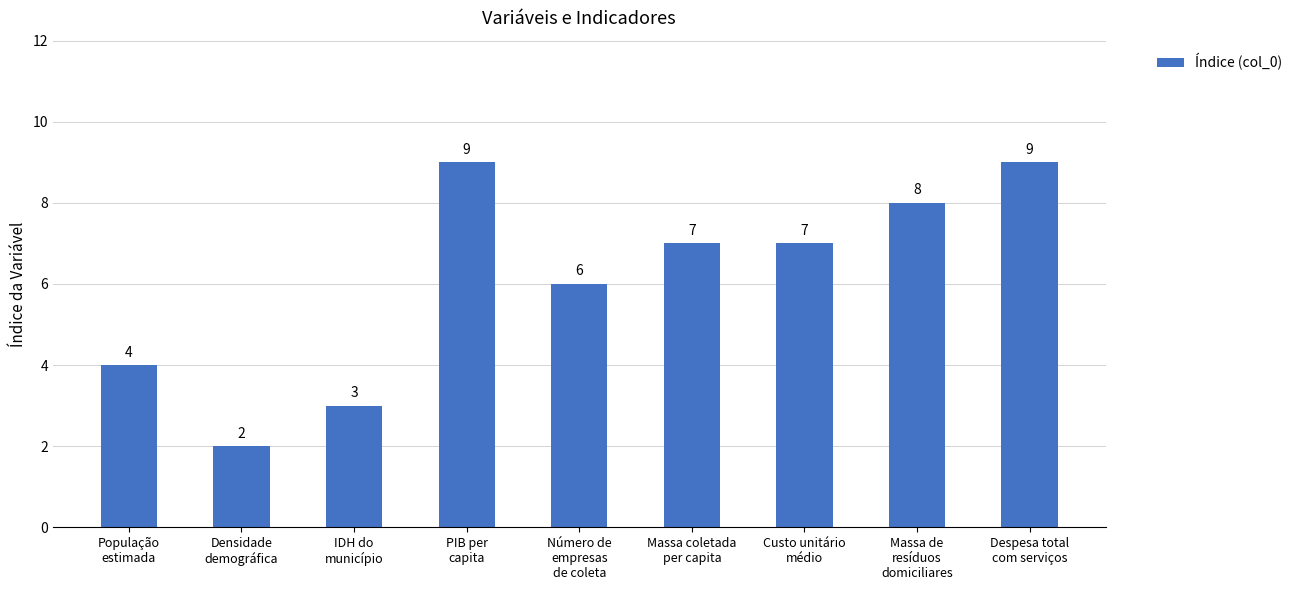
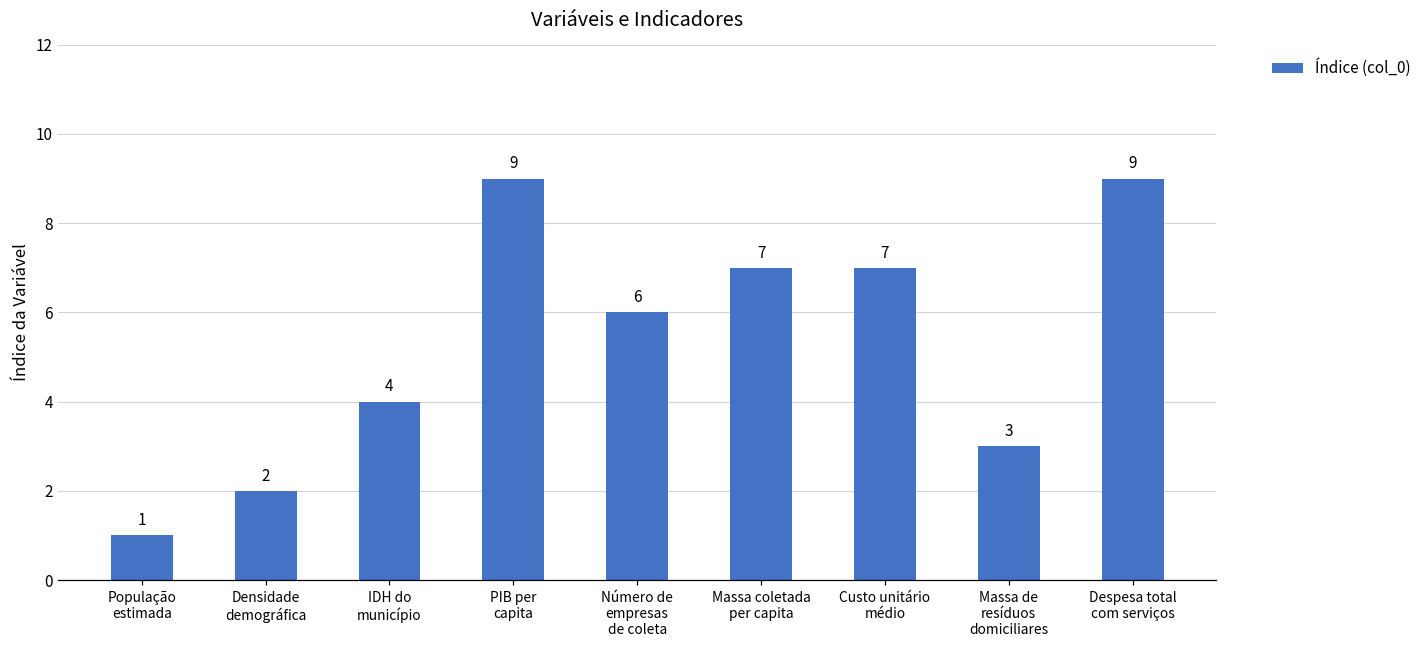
  {
-   "População estimada": 4,
+   "População estimada": 1,
    "Densidade demográfica": 2,
-   "IDH do município": 3,
+   "IDH do município": 4,
    "PIB per capita": 9,
    "Número de empresas de coleta": 6,
    "Massa coletada per capita": 7,
    "Custo unitário médio": 7,
-   "Massa de resíduos domiciliares": 8,
+   "Massa de resíduos domiciliares": 3,
    "Despesa total com serviços": 9
  }
